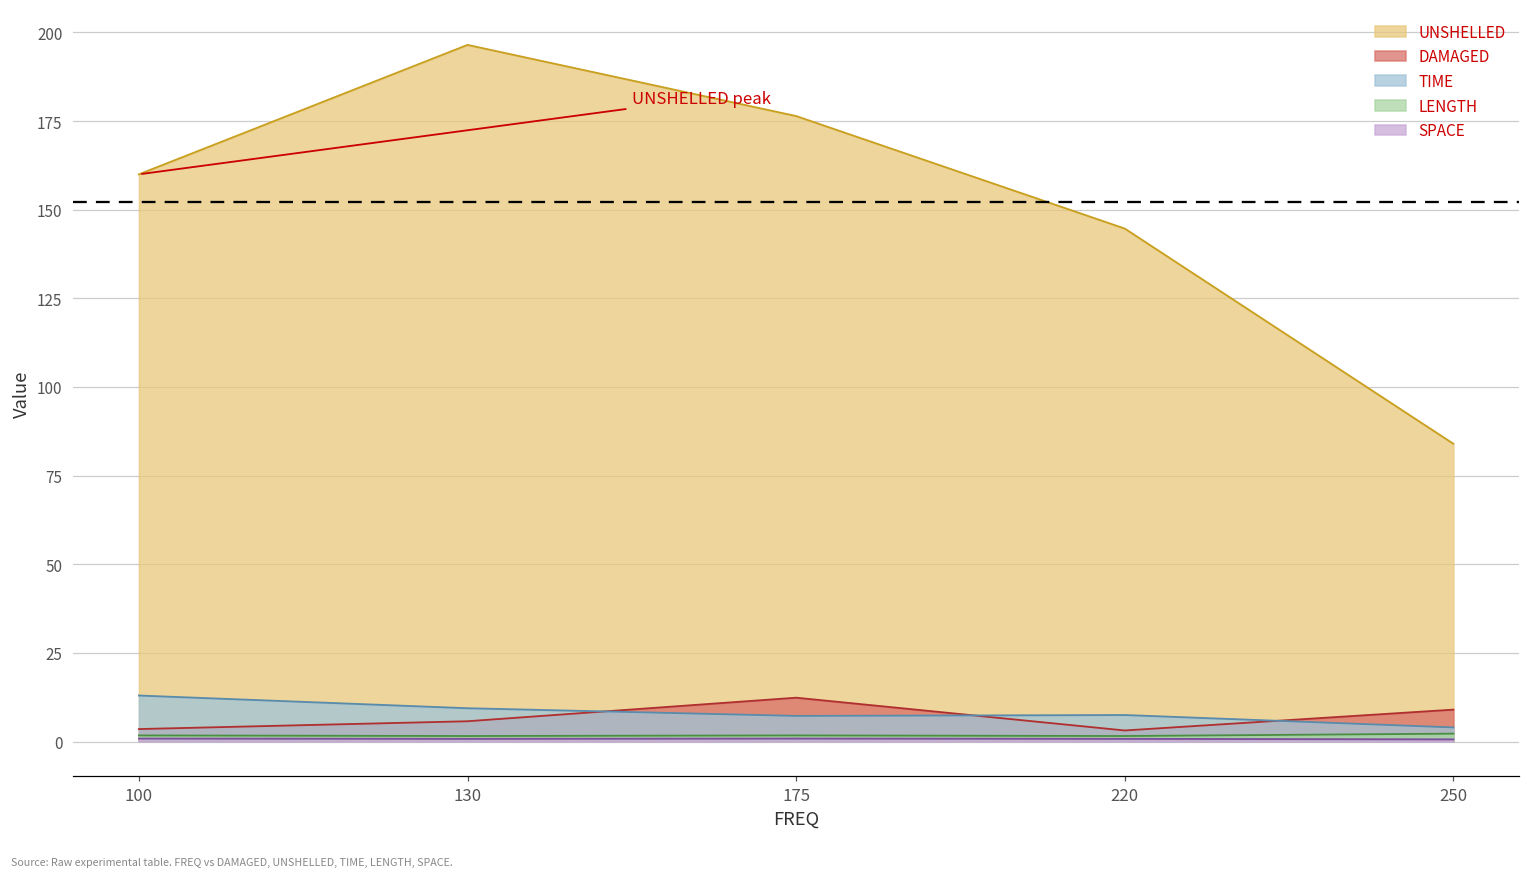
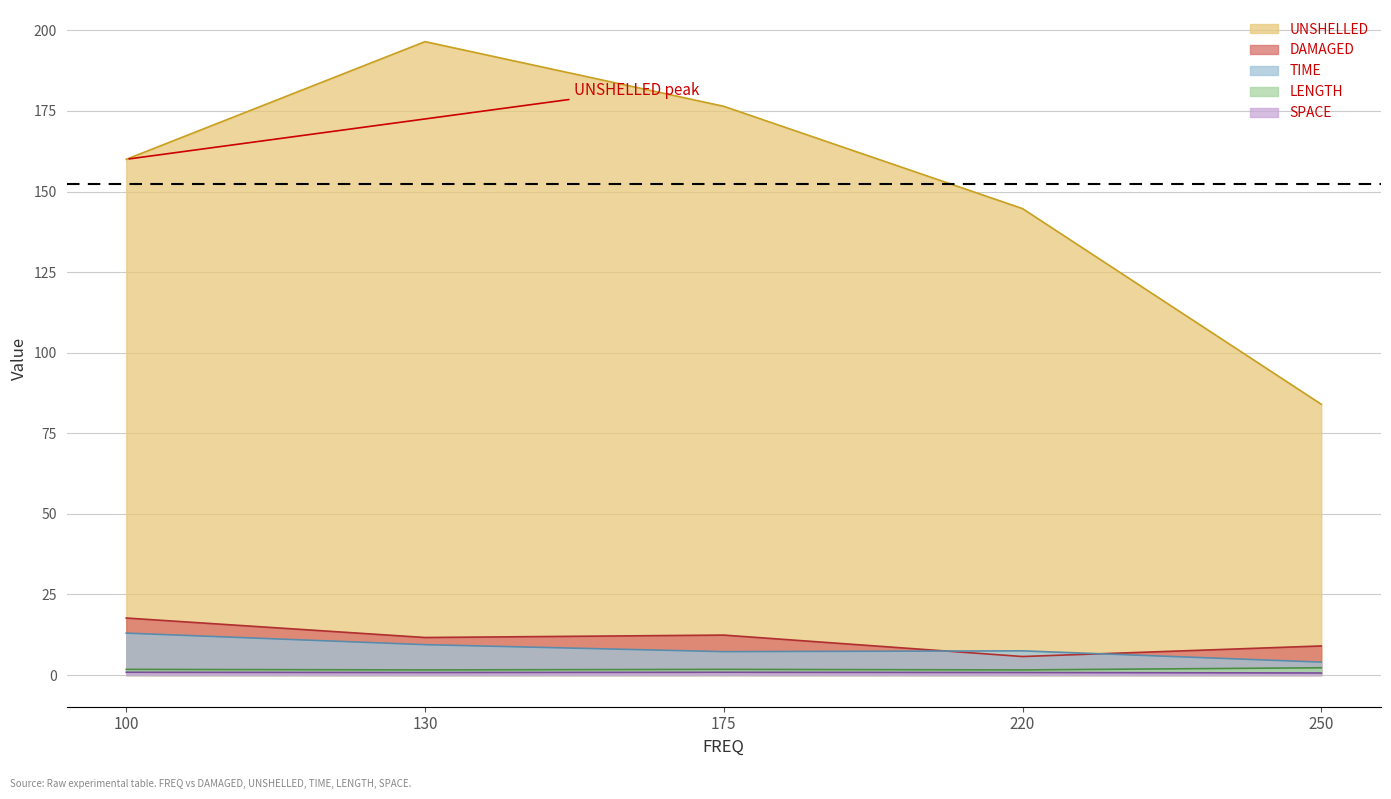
  {
    "UNSHELLED": {
      "100": 160,
      "130": 197,
      "175": 176,
      "220": 145,
      "250": 84
    },
    "DAMAGED": {
-     "100": 4,
-     "130": 6,
+     "100": 18,
+     "130": 12,
      "175": 12,
-     "220": 3,
+     "220": 6,
      "250": 9
    }
  }
